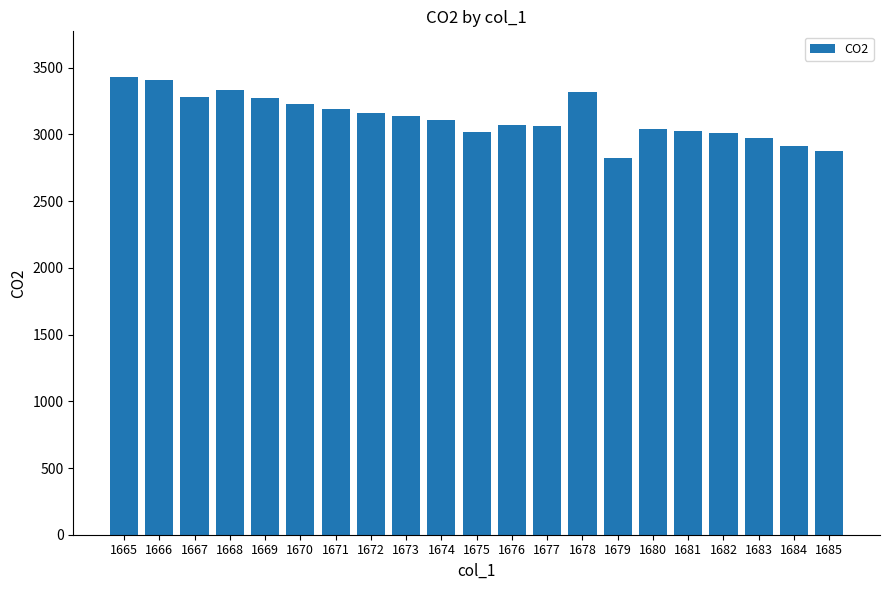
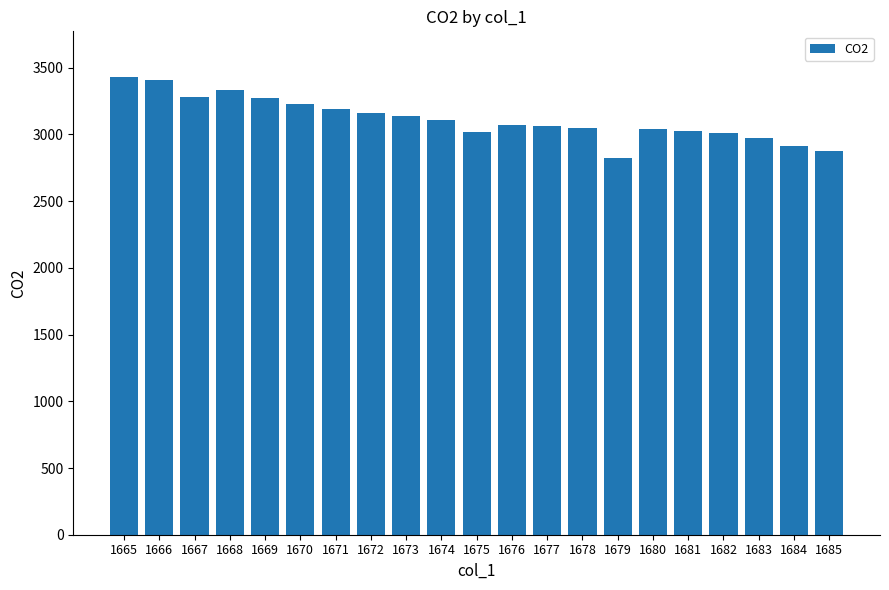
  {
    "1665": 3430,
    "1666": 3410,
    "1667": 3280,
    "1668": 3330,
    "1669": 3270,
    "1670": 3230,
    "1671": 3190,
    "1672": 3160,
    "1673": 3140,
    "1674": 3110,
    "1675": 3020,
    "1676": 3070,
    "1677": 3060,
-   "1678": 3320,
+   "1678": 3050,
    "1679": 2820,
    "1680": 3040,
    "1681": 3030,
    "1682": 3010,
    "1683": 2970,
    "1684": 2920,
    "1685": 2880
  }
